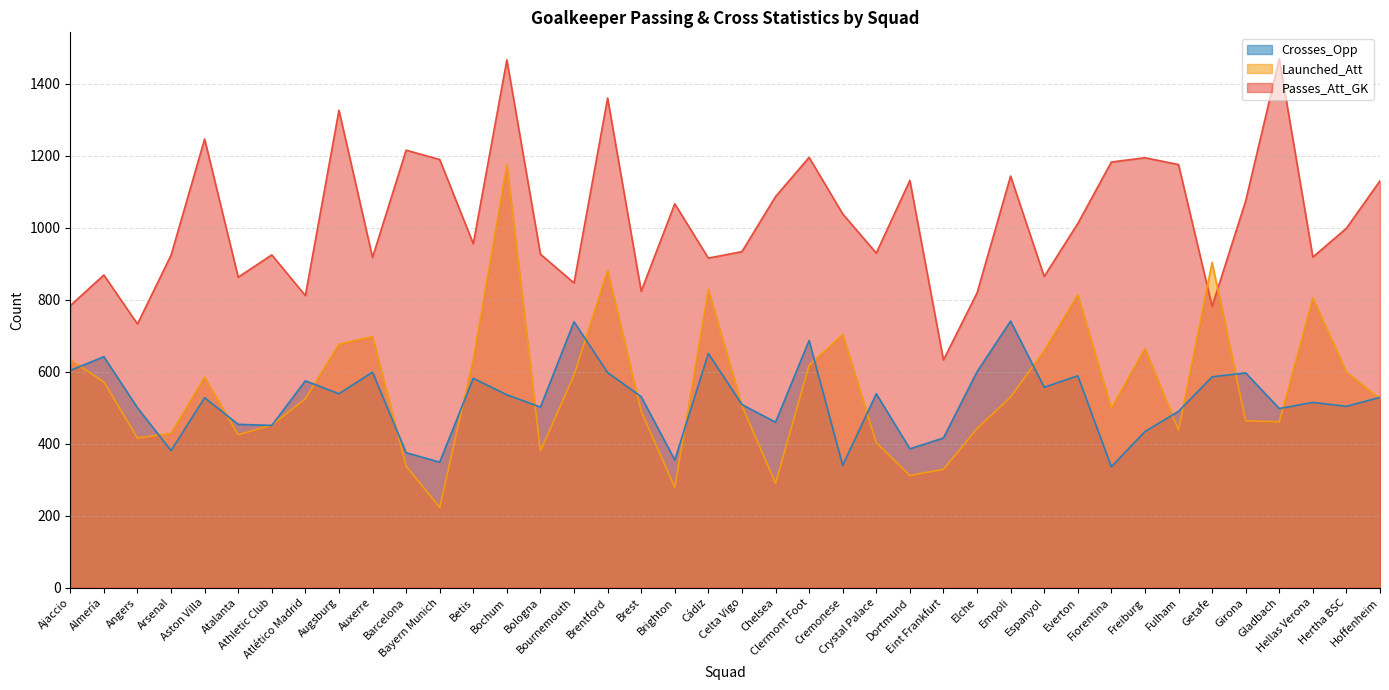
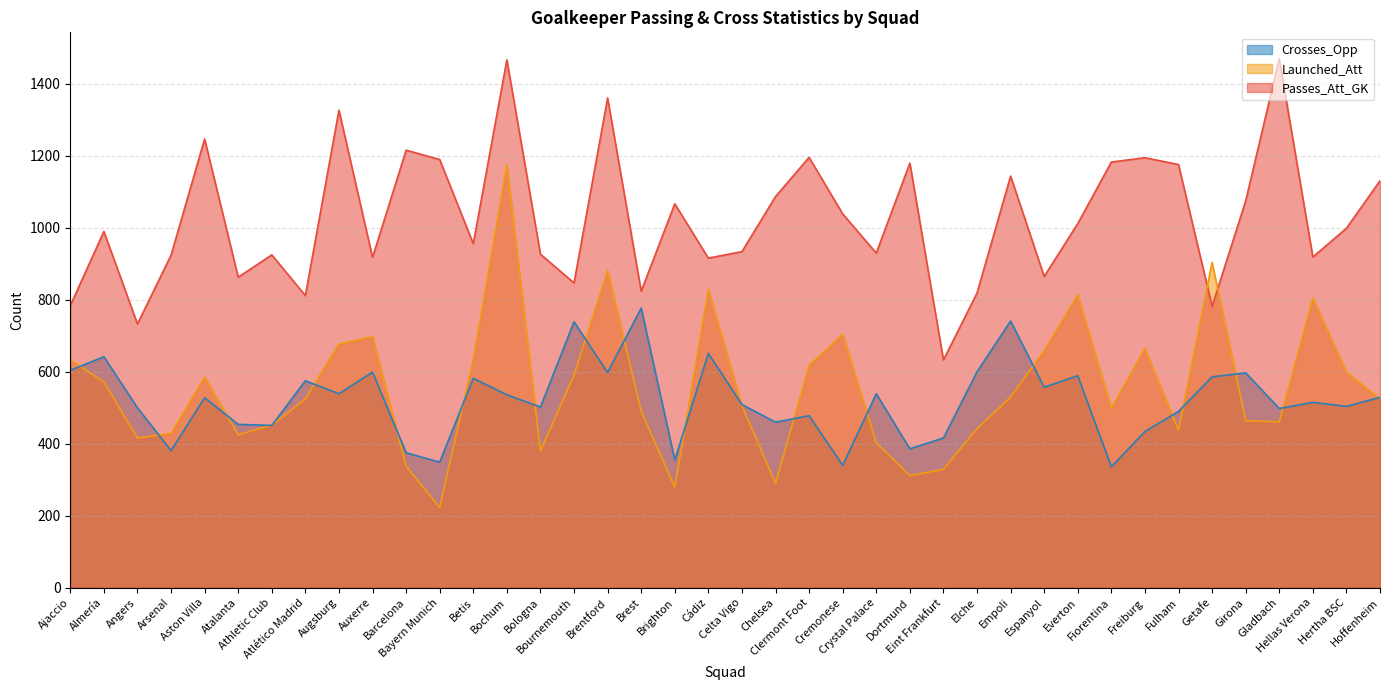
  {
    "Crosses_Opp": {
      "Ajaccio": 600,
      "Almería": 640,
      "Angers": 500,
      "Arsenal": 380,
      "Aston Villa": 530,
      "Atalanta": 450,
      "Atlético Madrid": 580,
      "Augsburg": 540,
      "Auxerre": 600,
      "Barcelona": 380,
      "Bayern Munich": 350,
      "Betis": 580,
      "Bochum": 540,
      "Bologna": 500,
      "Bournemouth": 740,
      "Brentford": 600,
-     "Brest": 530,
+     "Brest": 780,
      "Brighton": 360,
      "Cádiz": 650,
      "Chelsea": 460,
-     "Clermont Foot": 690,
+     "Clermont Foot": 480,
      "Cremonese": 340,
      "Crystal Palace": 540,
      "Dortmund": 390,
      "Eint Frankfurt": 420,
      "Elche": 600,
      "Empoli": 740,
      "Espanyol": 560,
      "Everton": 590,
      "Fiorentina": 340,
      "Freiburg": 430,
      "Fulham": 490,
      "Getafe": 590,
      "Girona": 600,
      "Gladbach": 500,
      "Hellas Verona": 520,
      "Hertha BSC": 500
    },
    "Launched_Att": {
      "Ajaccio": 630,
      "Almería": 570,
      "Angers": 420,
      "Arsenal": 430,
      "Aston Villa": 590,
      "Atalanta": 430,
      "Atlético Madrid": 530,
      "Augsburg": 680,
      "Auxerre": 700,
      "Barcelona": 340,
      "Bayern Munich": 220,
      "Betis": 640,
      "Bochum": 1180,
      "Bologna": 380,
      "Bournemouth": 590,
      "Brentford": 880,
      "Brest": 490,
      "Brighton": 280,
      "Cádiz": 830,
      "Chelsea": 290,
      "Clermont Foot": 620,
      "Cremonese": 700,
      "Crystal Palace": 400,
      "Dortmund": 310,
      "Eint Frankfurt": 330,
      "Elche": 440,
      "Empoli": 530,
      "Espanyol": 660,
      "Everton": 810,
      "Fiorentina": 500,
      "Freiburg": 670,
      "Fulham": 440,
      "Getafe": 900,
      "Girona": 460,
      "Gladbach": 460,
      "Hellas Verona": 810,
      "Hertha BSC": 600
    },
    "Passes_Att_GK": {
      "Ajaccio": 780,
-     "Almería": 870,
+     "Almería": 990,
      "Angers": 730,
      "Arsenal": 920,
      "Aston Villa": 1250,
      "Atalanta": 860,
      "Athletic Club": 930,
      "Atlético Madrid": 810,
      "Augsburg": 1330,
      "Auxerre": 920,
      "Barcelona": 1220,
      "Bayern Munich": 1190,
      "Betis": 960,
      "Bochum": 1470,
      "Bologna": 930,
      "Bournemouth": 850,
      "Brentford": 1360,
      "Brest": 820,
      "Brighton": 1070,
      "Cádiz": 920,
      "Celta Vigo": 930,
      "Chelsea": 1090,
      "Clermont Foot": 1200,
      "Cremonese": 1040,
      "Crystal Palace": 930,
-     "Dortmund": 1130,
+     "Dortmund": 1180,
      "Eint Frankfurt": 630,
      "Elche": 820,
      "Empoli": 1140,
      "Espanyol": 870,
      "Everton": 1010,
      "Fiorentina": 1180,
      "Freiburg": 1200,
      "Fulham": 1180,
      "Getafe": 780,
      "Girona": 1080,
      "Hellas Verona": 920,
      "Hertha BSC": 1000,
      "Hoffenheim": 1130
    }
  }
